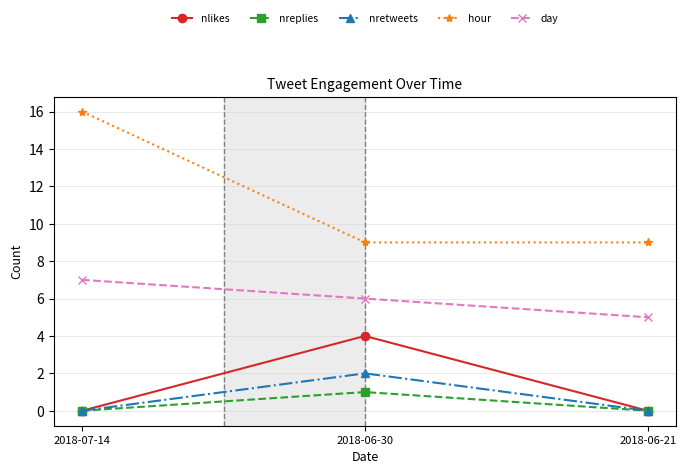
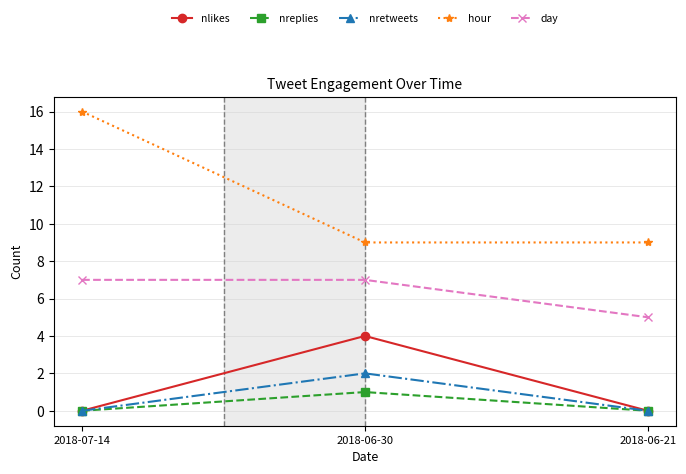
  {
    "nlikes": {
      "2018-06-30": 4
    },
    "nreplies": {
      "2018-06-30": 1
    },
    "nretweets": {
      "2018-06-30": 2
    },
    "hour": {
      "2018-07-14": 16,
      "2018-06-30": 9,
      "2018-06-21": 9
    },
    "day": {
      "2018-07-14": 7,
-     "2018-06-30": 6,
+     "2018-06-30": 7,
      "2018-06-21": 5
    }
  }
